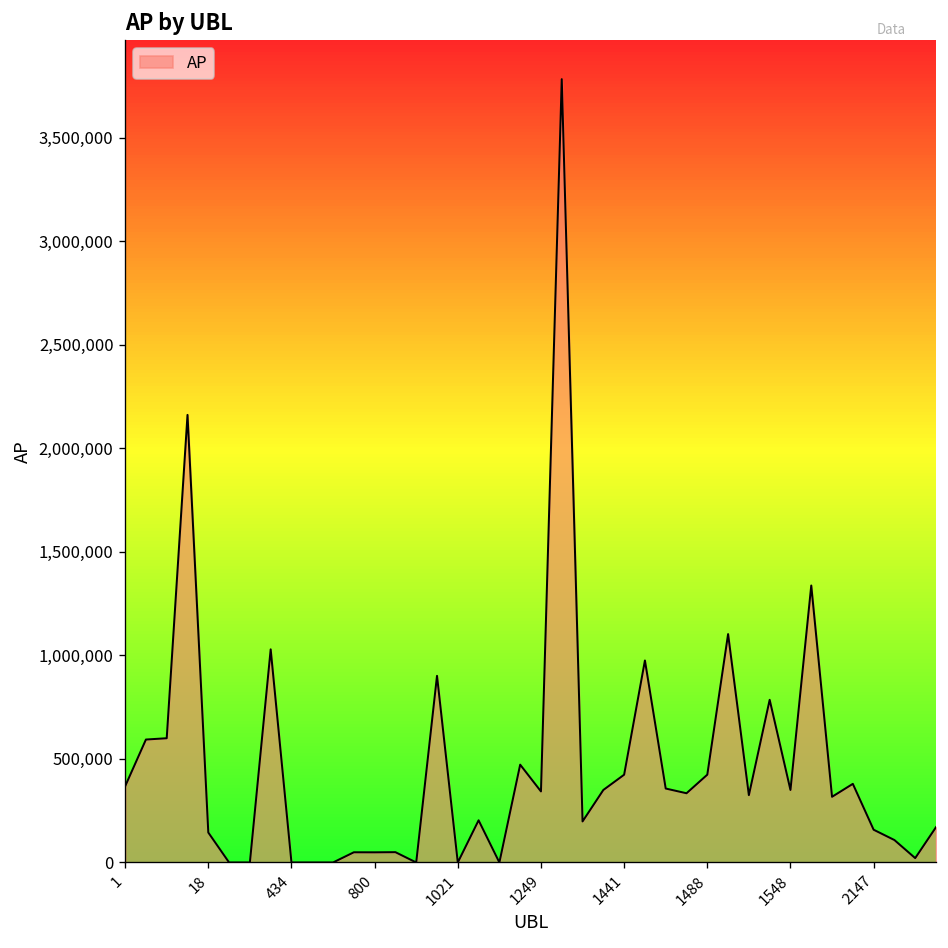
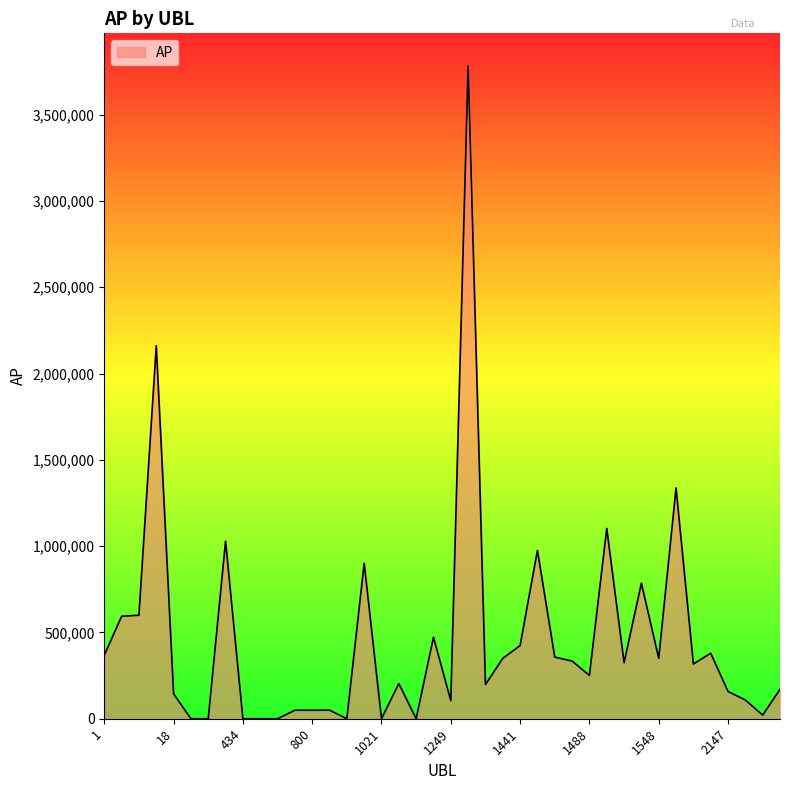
  {
    "434": "0",
    "800": "50,000",
    "1021": "0",
-   "1249": "340,000",
+   "1249": "100,000",
    "1441": "420,000",
-   "1488": "420,000",
+   "1488": "250,000",
    "1548": "350,000",
    "2147": "160,000"
  }
